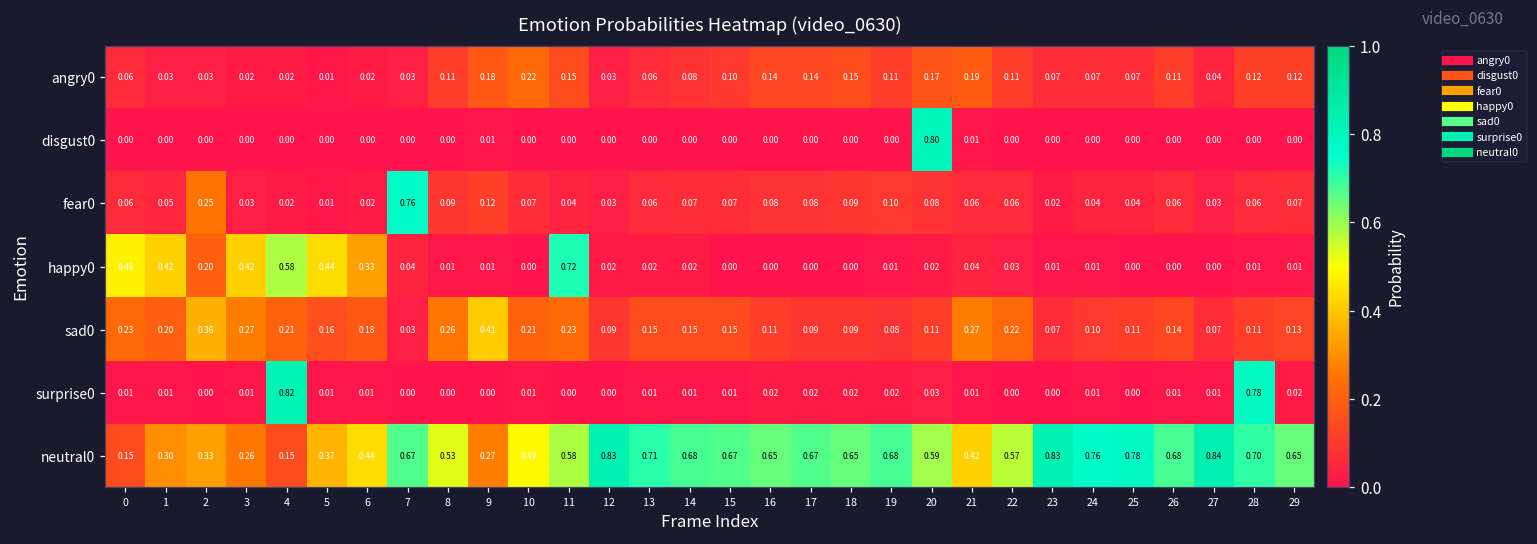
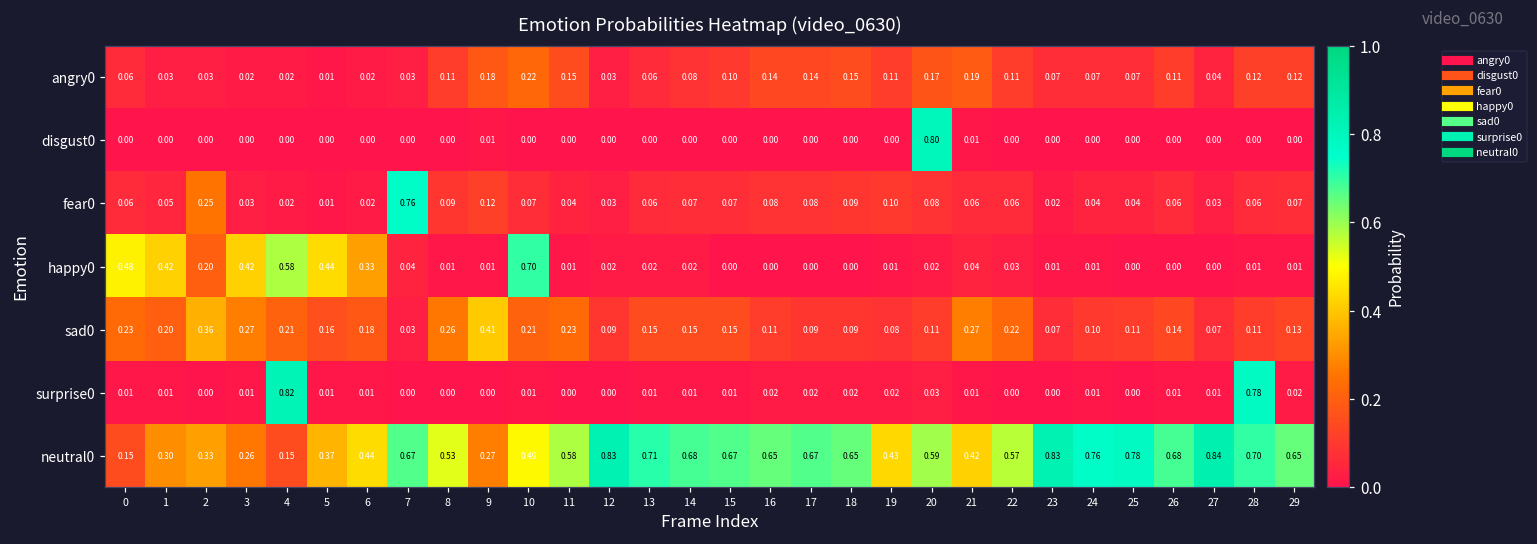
  {
    "happy0": {
      "0": 0.48,
      "1": 0.42,
      "2": 0.20,
      "3": 0.42,
      "4": 0.58,
      "5": 0.44,
      "6": 0.33,
      "7": 0.04,
      "8": 0.01,
      "9": 0.01,
-     "10": 0.00,
-     "11": 0.72,
+     "10": 0.70,
+     "11": 0.01,
      "12": 0.02,
      "13": 0.02,
      "14": 0.02,
      "15": 0.00,
      "16": 0.00,
      "17": 0.00,
      "18": 0.00,
      "19": 0.01,
      "20": 0.02,
      "21": 0.04,
      "22": 0.03,
      "23": 0.01,
      "24": 0.01,
      "25": 0.00,
      "26": 0.00,
      "27": 0.00,
      "28": 0.01,
      "29": 0.01
    },
    "neutral0": {
      "0": 0.15,
      "1": 0.30,
      "2": 0.33,
      "3": 0.26,
      "4": 0.15,
      "5": 0.37,
      "6": 0.44,
      "7": 0.67,
      "8": 0.53,
      "9": 0.27,
      "10": 0.49,
      "11": 0.58,
      "12": 0.83,
      "13": 0.71,
      "14": 0.68,
      "15": 0.67,
      "16": 0.65,
      "17": 0.67,
      "18": 0.65,
-     "19": 0.68,
+     "19": 0.43,
      "20": 0.59,
      "21": 0.42,
      "22": 0.57,
      "23": 0.83,
      "24": 0.76,
      "25": 0.78,
      "26": 0.68,
      "27": 0.84,
      "28": 0.70,
      "29": 0.65
    }
  }
